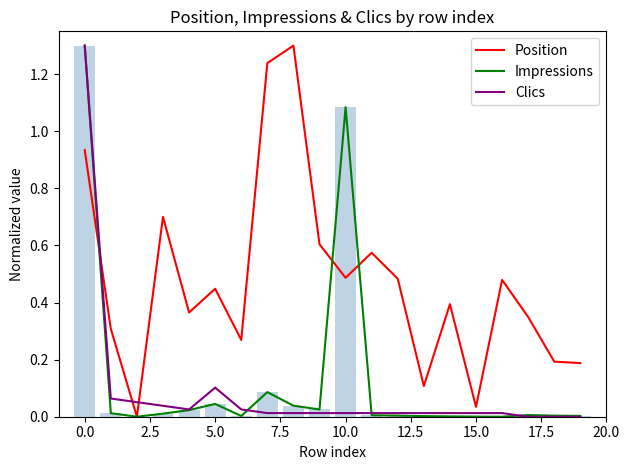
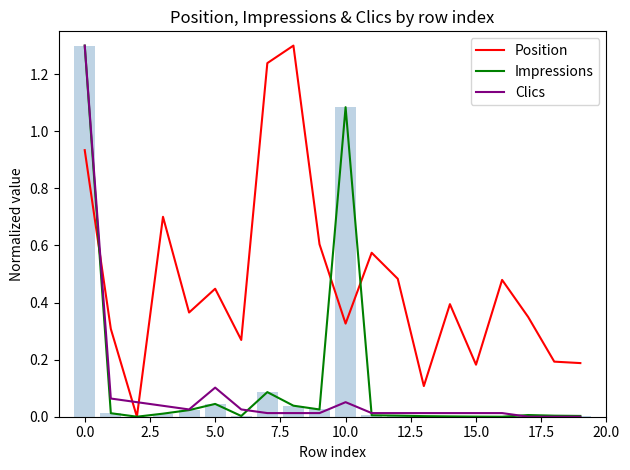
  {
    "Position": {
      "0.0": 0.93,
      "5.0": 0.45,
-     "10.0": 0.49,
-     "15.0": 0.03
+     "10.0": 0.33,
+     "15.0": 0.18
    },
    "Impressions": {
      "0.0": 1.30,
      "5.0": 0.04,
      "10.0": 1.08,
      "15.0": 0.00
    },
    "Clics": {
      "5.0": 0.10,
-     "10.0": 0.01,
+     "10.0": 0.05,
      "15.0": 0.01
    }
  }
